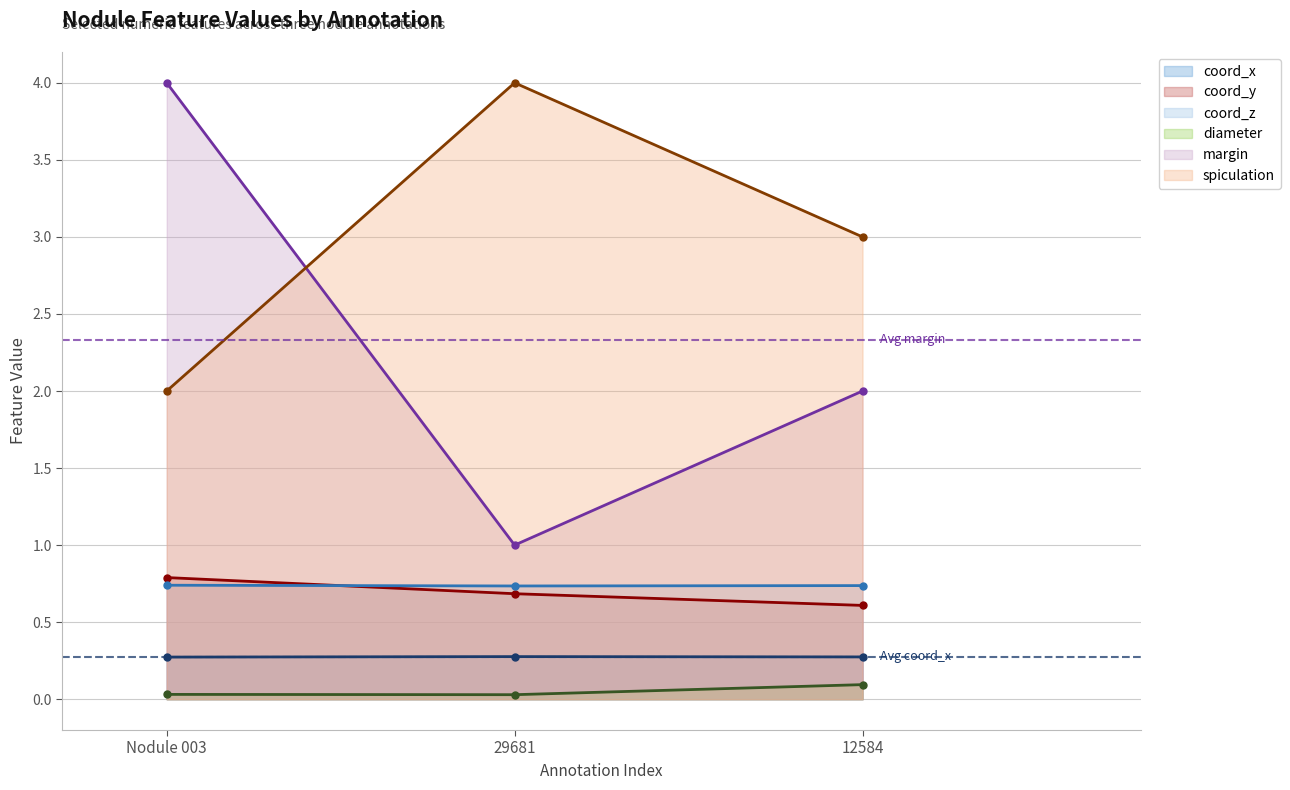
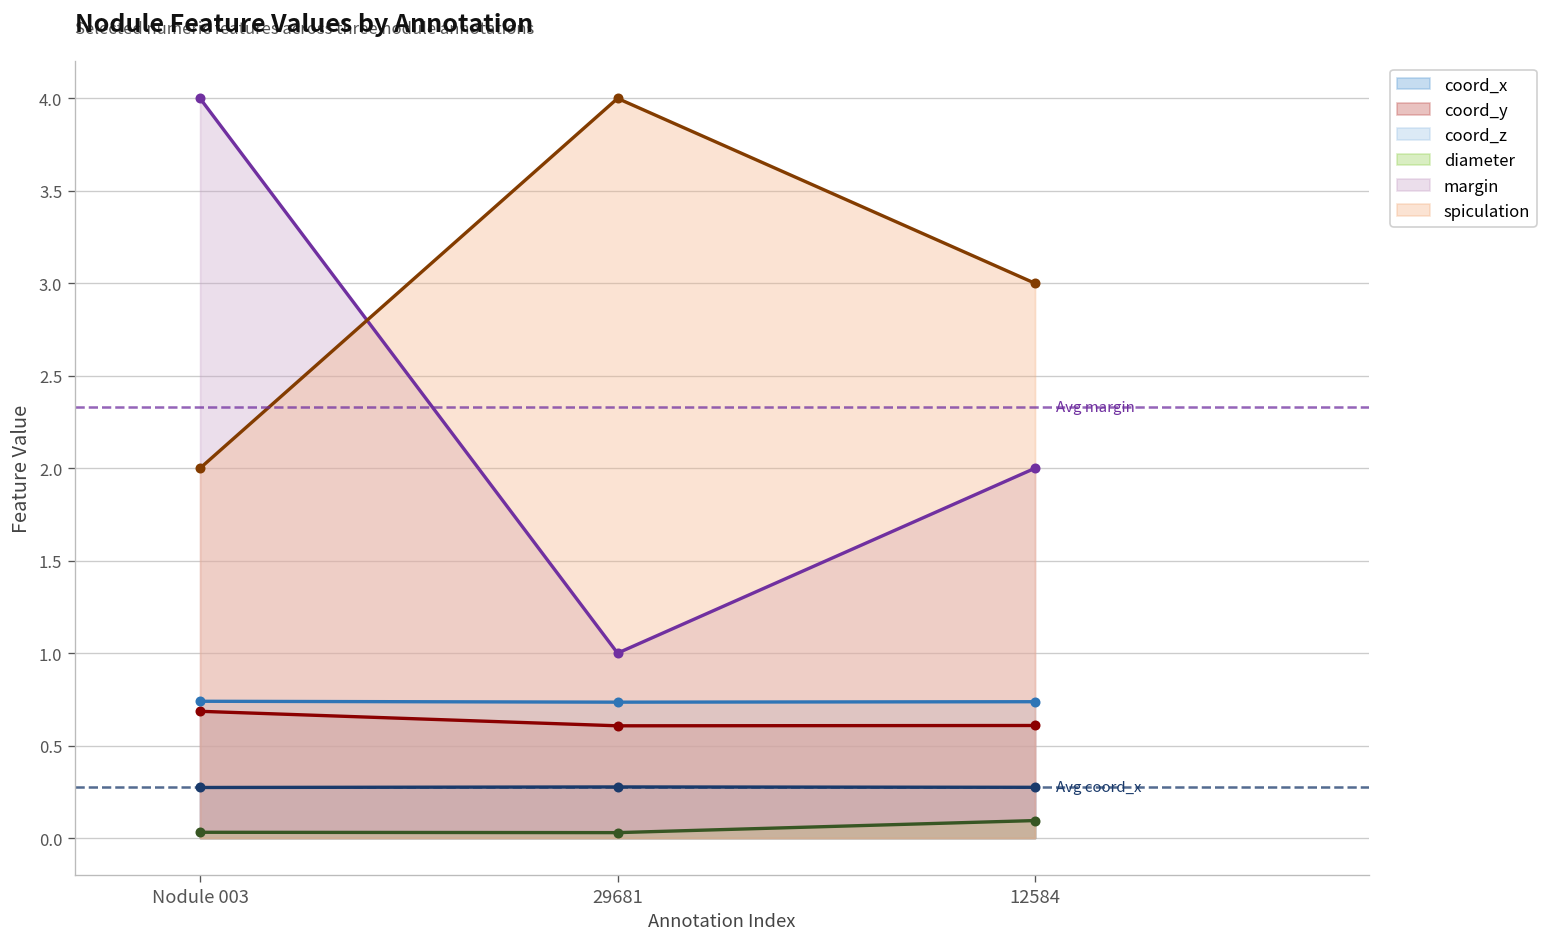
  {
    "coord_y": {
-     "Nodule 003": 0.79,
-     "29681": 0.68,
+     "Nodule 003": 0.69,
+     "29681": 0.61,
      "12584": 0.61
    },
    "diameter": {
      "Nodule 003": 0.03,
      "29681": 0.03,
      "12584": 0.09
    }
  }
